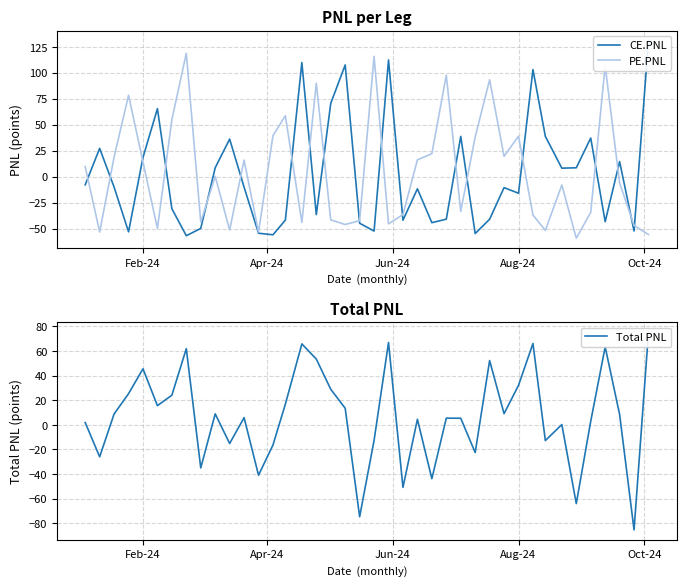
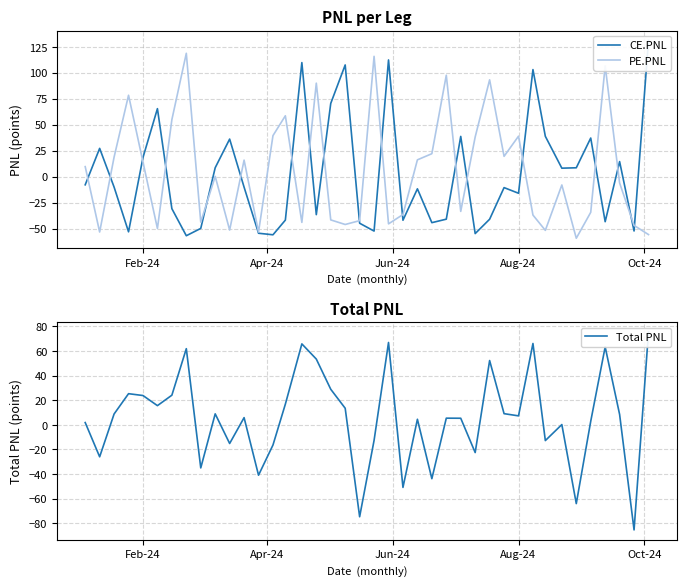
  {
    "PNL per Leg": {
      "CE.PNL": {
        "Feb-24": 18,
        "Aug-24": -16
      },
      "PE.PNL": {
        "Feb-24": 14,
        "Aug-24": 39
      }
    },
    "Total PNL": {
-     "Feb-24": 46,
-     "Aug-24": 32
+     "Feb-24": 24,
+     "Aug-24": 7
    }
  }
